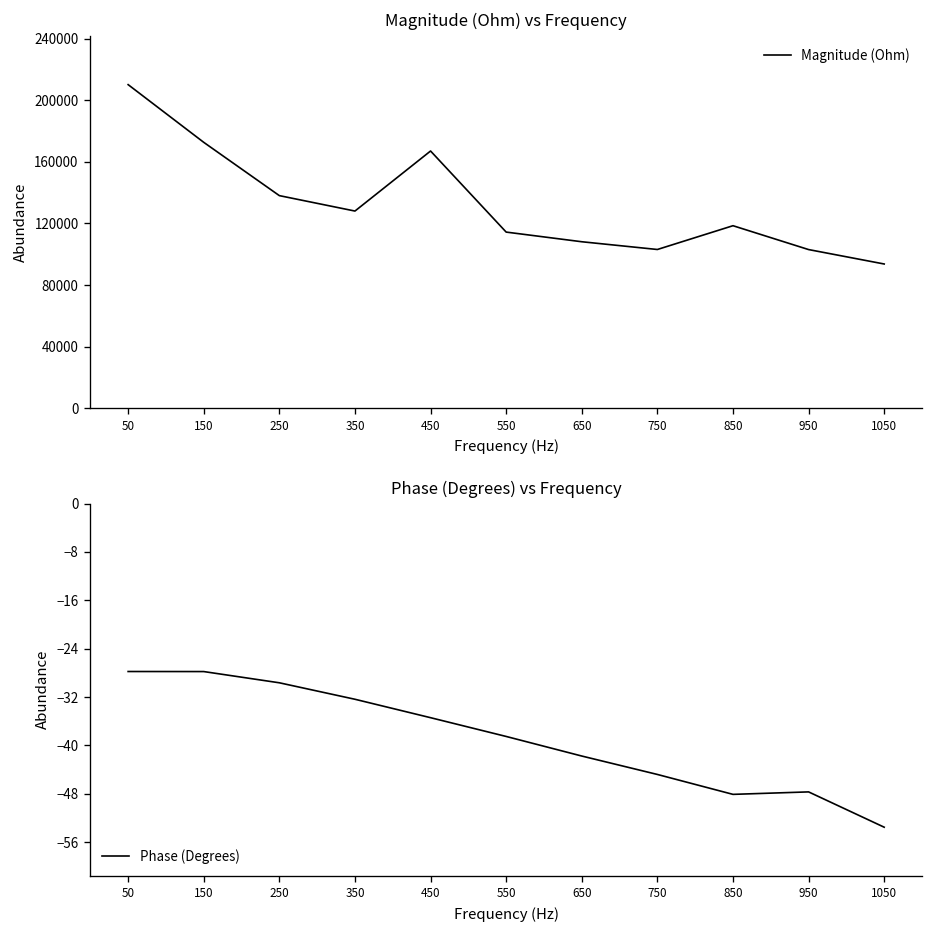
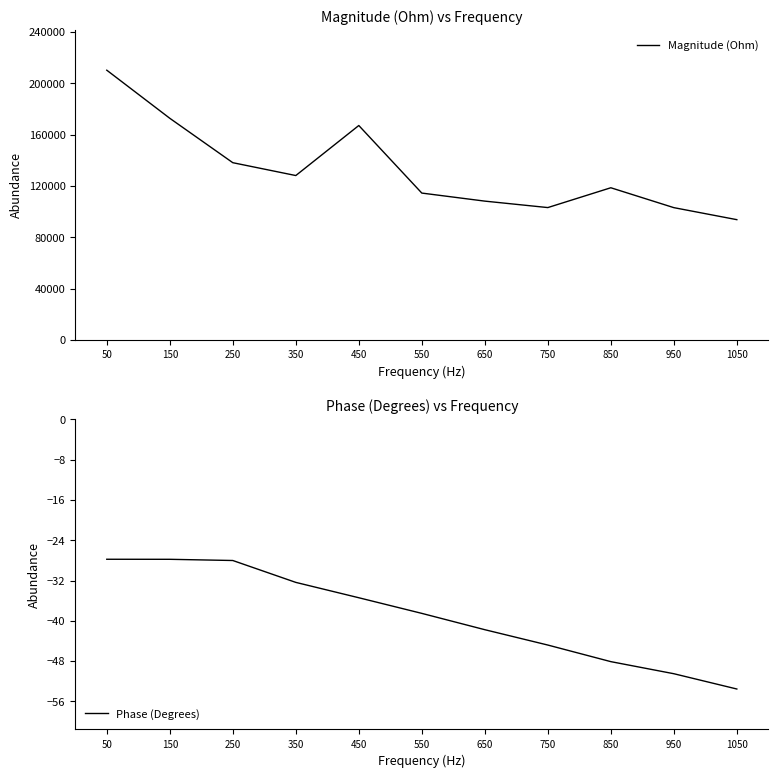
  {
    "Magnitude (Ohm) vs Frequency": {
      "50": 210000,
      "150": 173000,
      "250": 138000,
      "350": 128000,
      "450": 167000,
      "550": 114000,
      "650": 108000,
      "750": 103000,
      "850": 119000,
      "950": 103000,
      "1050": 94000
    },
    "Phase (Degrees) vs Frequency": {
      "50": -28,
      "150": -28,
-     "250": -30,
+     "250": -28,
      "350": -32,
      "450": -35,
      "550": -39,
      "650": -42,
      "750": -45,
      "850": -48,
-     "950": -48,
+     "950": -50,
      "1050": -54
    }
  }
